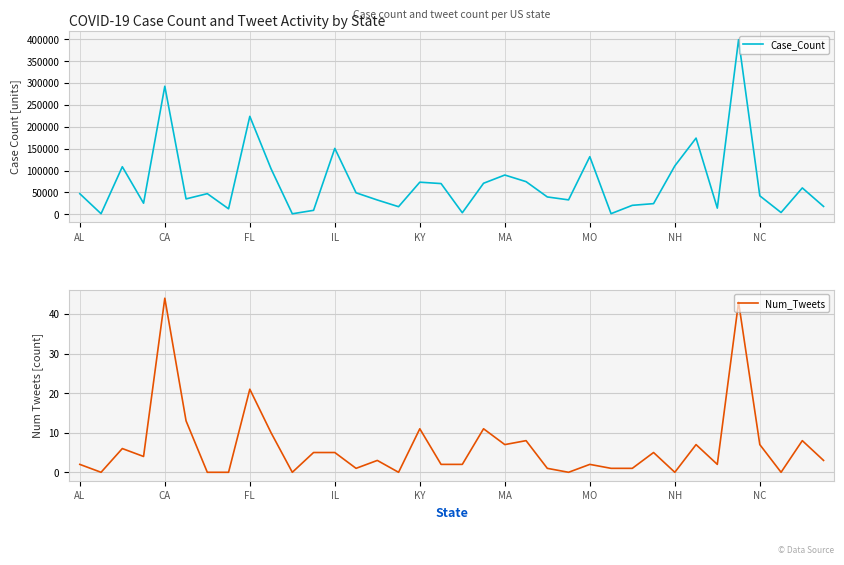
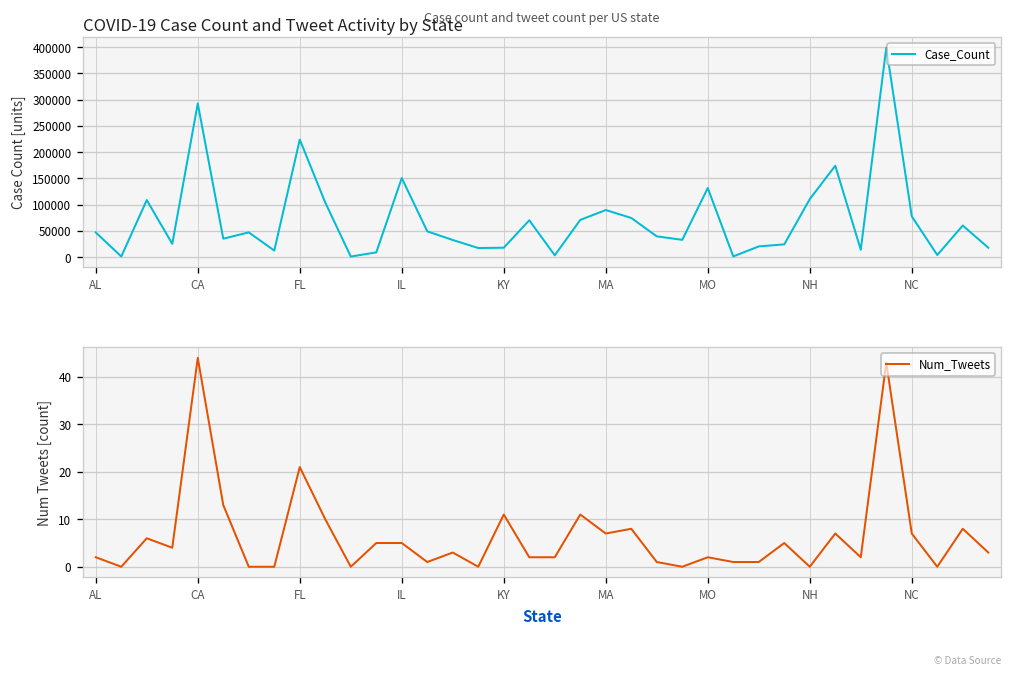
  {
    "COVID-19 Case Count and Tweet Activity by State": {
      "AL": 50000,
      "CA": 290000,
      "FL": 220000,
      "IL": 150000,
-     "KY": 70000,
+     "KY": 20000,
      "MA": 90000,
      "MO": 130000,
      "NH": 110000,
-     "NC": 40000
+     "NC": 80000
    }
  }
